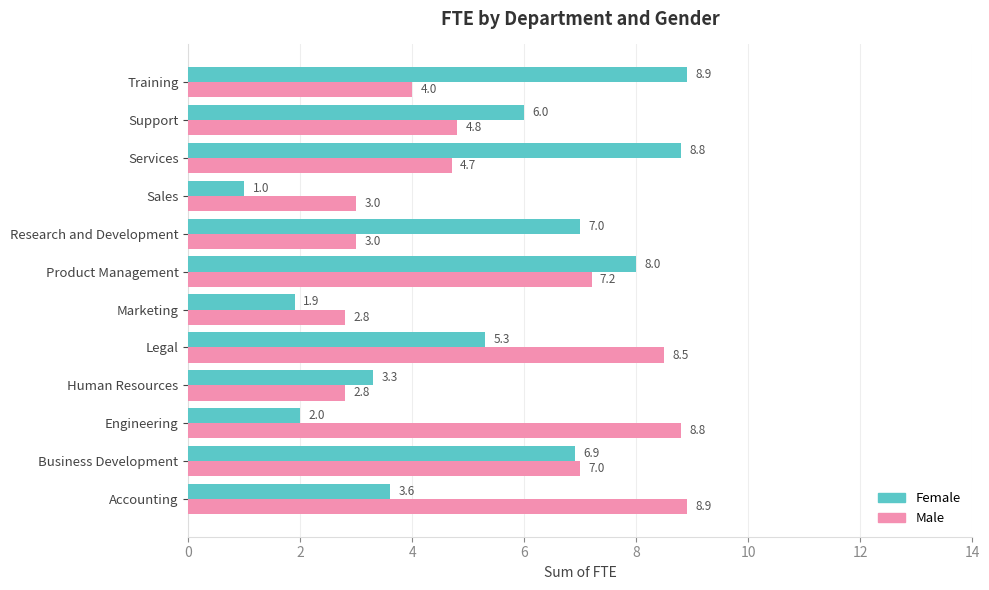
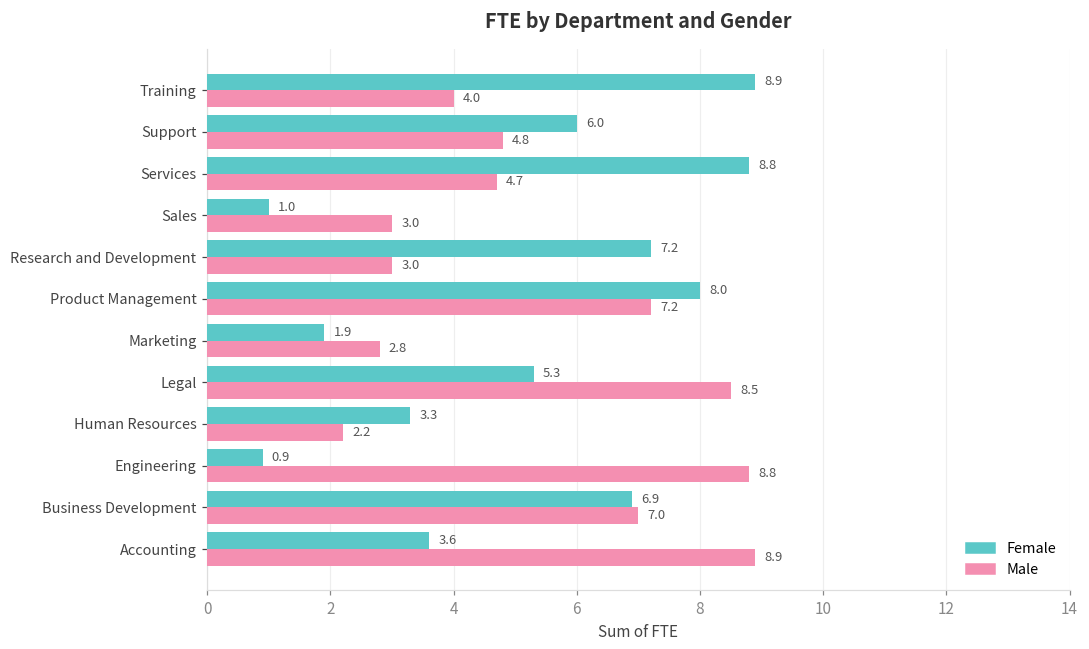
  {
    "Female": {
      "Training": 8.9,
      "Support": 6.0,
      "Services": 8.8,
      "Sales": 1.0,
-     "Research and Development": 7.0,
+     "Research and Development": 7.2,
      "Product Management": 8.0,
      "Marketing": 1.9,
      "Legal": 5.3,
      "Human Resources": 3.3,
-     "Engineering": 2.0,
+     "Engineering": 0.9,
      "Business Development": 6.9,
      "Accounting": 3.6
    },
    "Male": {
      "Training": 4.0,
      "Support": 4.8,
      "Services": 4.7,
      "Sales": 3.0,
      "Research and Development": 3.0,
      "Product Management": 7.2,
      "Marketing": 2.8,
      "Legal": 8.5,
-     "Human Resources": 2.8,
+     "Human Resources": 2.2,
      "Engineering": 8.8,
      "Business Development": 7.0,
      "Accounting": 8.9
    }
  }
